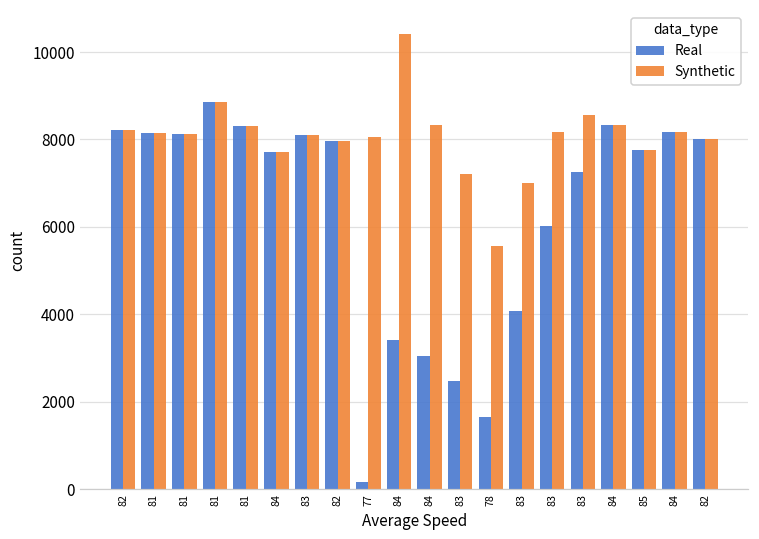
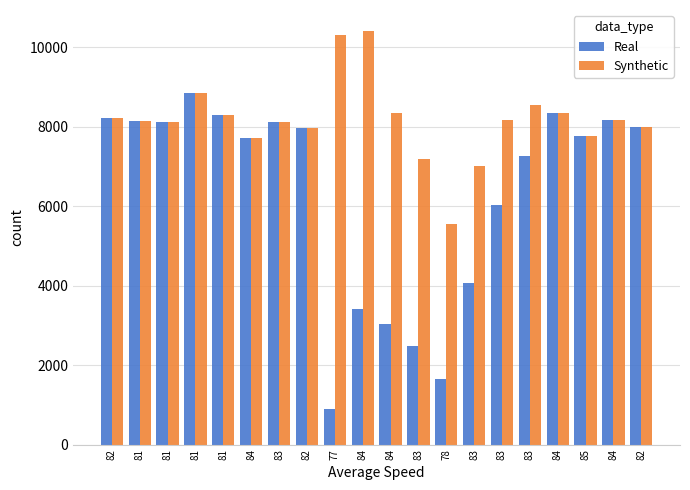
  {
    "Real": {
-     "77": 200,
+     "77": 900,
      "78": 1600,
      "85": 7800
    },
    "Synthetic": {
-     "77": 8100,
+     "77": 10300,
      "78": 5600,
      "85": 7800
    }
  }
